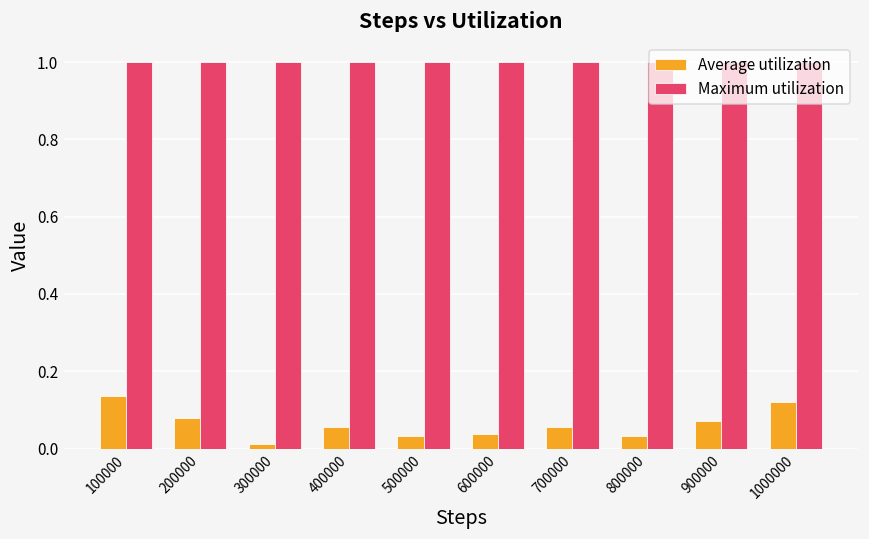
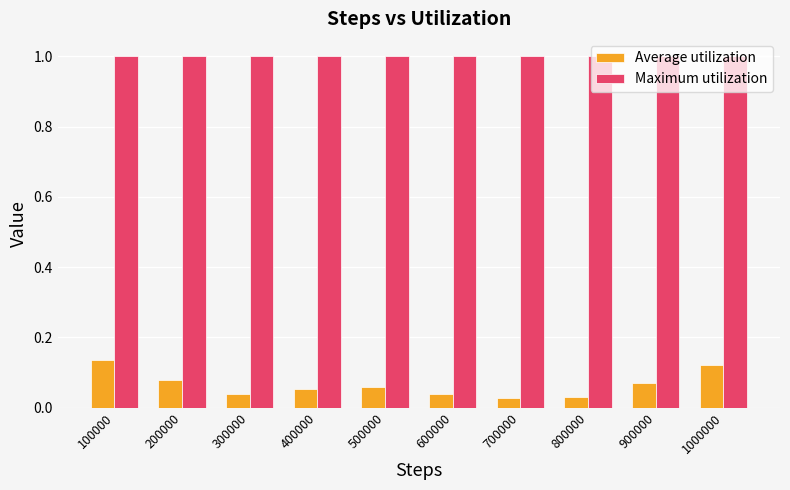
  {
    "Average utilization": {
      "100000": 0.14,
      "200000": 0.08,
-     "300000": 0.01,
+     "300000": 0.04,
      "400000": 0.05,
-     "500000": 0.03,
+     "500000": 0.06,
      "600000": 0.04,
-     "700000": 0.05,
+     "700000": 0.03,
      "800000": 0.03,
      "900000": 0.07,
      "1000000": 0.12
    },
    "Maximum utilization": {
      "100000": 1.00,
      "200000": 1.00,
      "300000": 1.00,
      "400000": 1.00,
      "500000": 1.00,
      "600000": 1.00,
      "700000": 1.00
    }
  }
